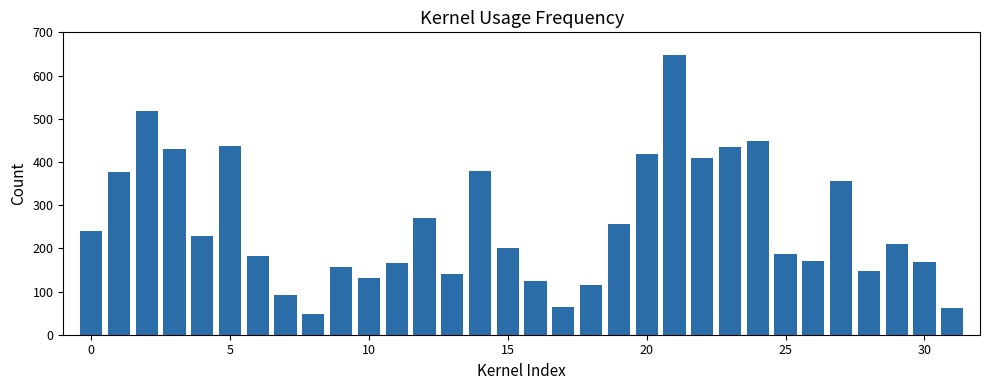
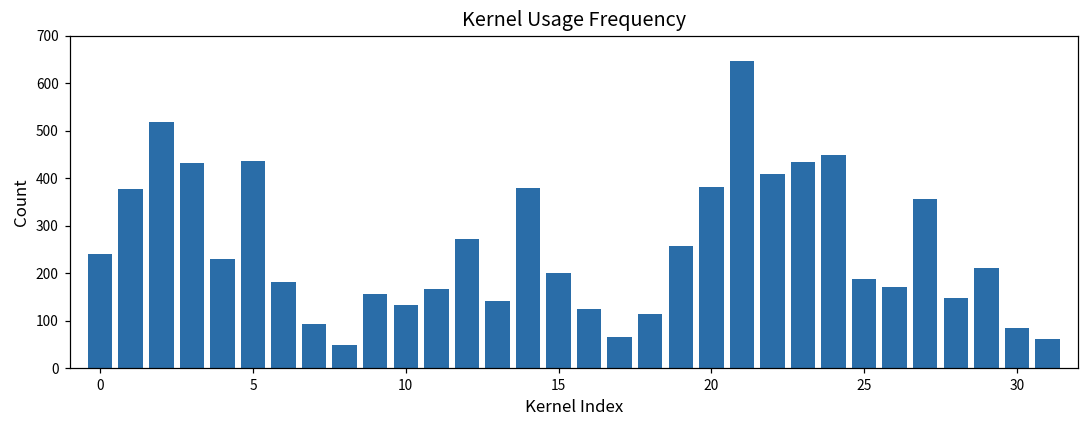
  {
    "0": 240,
    "5": 440,
    "10": 130,
    "15": 200,
-   "20": 420,
+   "20": 380,
    "25": 190,
-   "30": 170
+   "30": 80
  }
